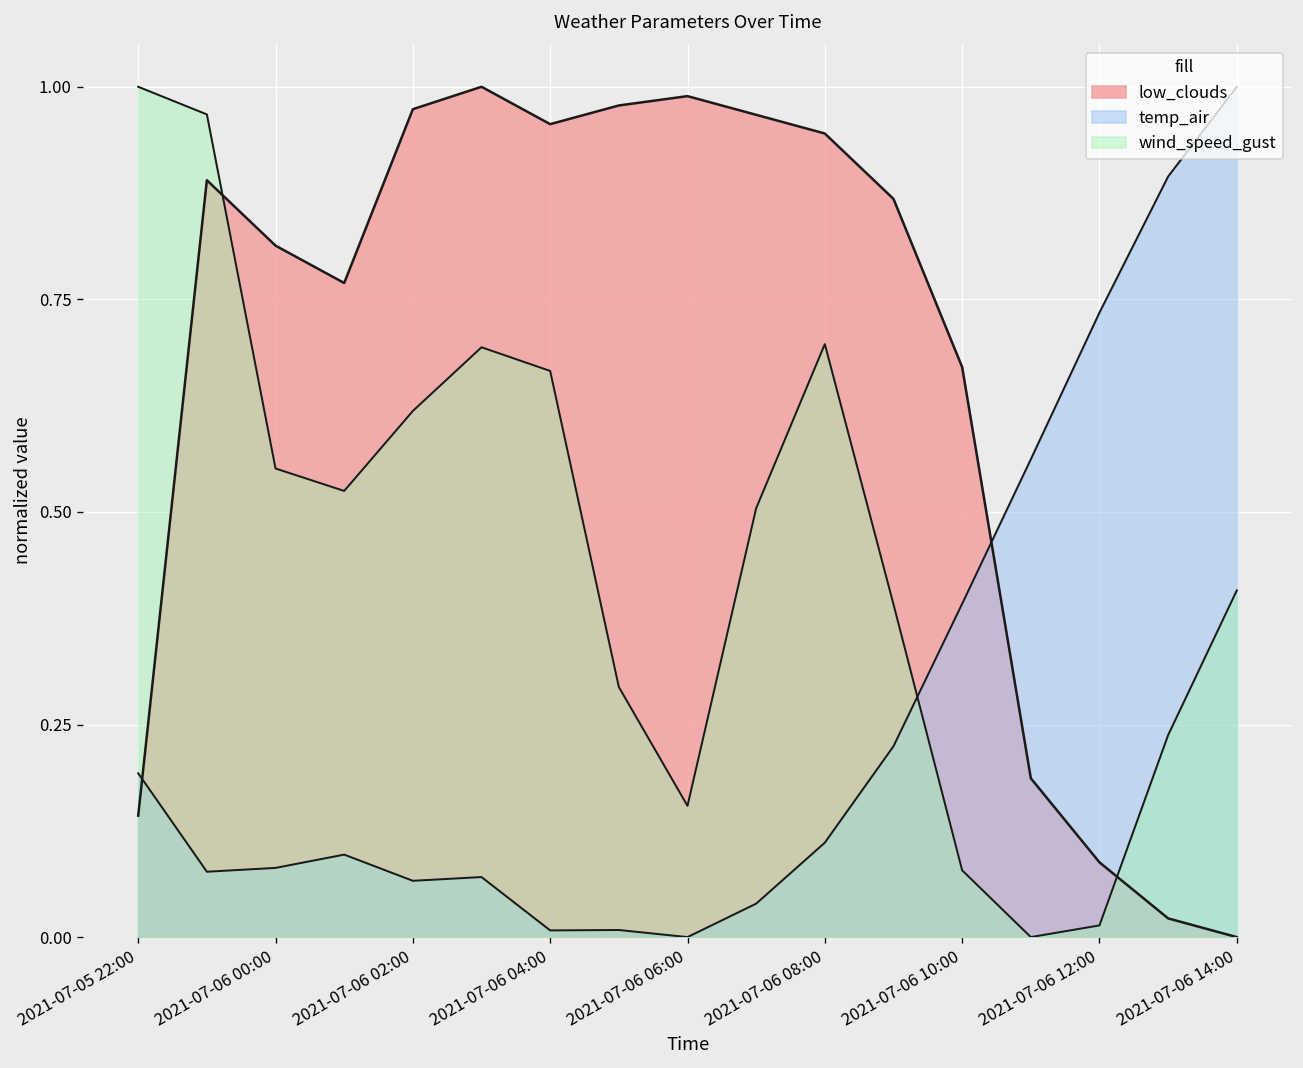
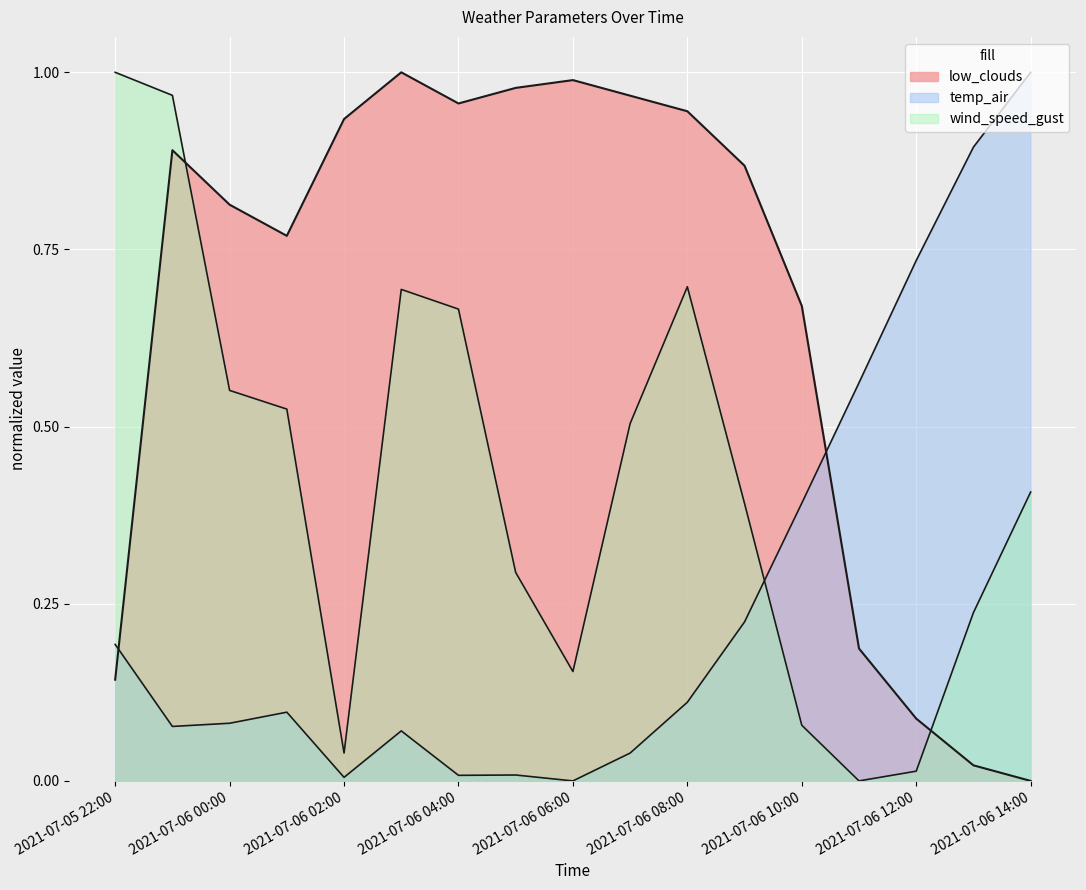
  {
    "low_clouds": {
      "2021-07-05 22:00": 0.14,
      "2021-07-06 00:00": 0.81,
-     "2021-07-06 02:00": 0.97,
+     "2021-07-06 02:00": 0.93,
      "2021-07-06 04:00": 0.96,
      "2021-07-06 06:00": 0.99,
      "2021-07-06 08:00": 0.95,
      "2021-07-06 10:00": 0.67,
      "2021-07-06 12:00": 0.09,
      "2021-07-06 14:00": 0.00
    },
    "temp_air": {
      "2021-07-05 22:00": 0.19,
      "2021-07-06 00:00": 0.08,
-     "2021-07-06 02:00": 0.07,
+     "2021-07-06 02:00": 0.01,
      "2021-07-06 04:00": 0.01,
      "2021-07-06 06:00": 0.00,
      "2021-07-06 08:00": 0.11,
      "2021-07-06 10:00": 0.39,
      "2021-07-06 12:00": 0.73
    },
    "wind_speed_gust": {
      "2021-07-05 22:00": 1.00,
      "2021-07-06 00:00": 0.55,
-     "2021-07-06 02:00": 0.62,
+     "2021-07-06 02:00": 0.04,
      "2021-07-06 04:00": 0.67,
      "2021-07-06 06:00": 0.15,
      "2021-07-06 08:00": 0.70,
      "2021-07-06 10:00": 0.08,
      "2021-07-06 12:00": 0.01,
      "2021-07-06 14:00": 0.41
    }
  }
